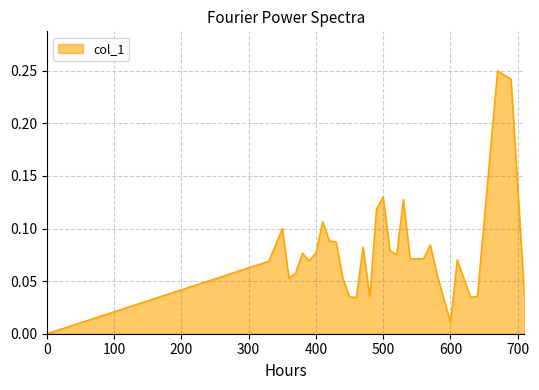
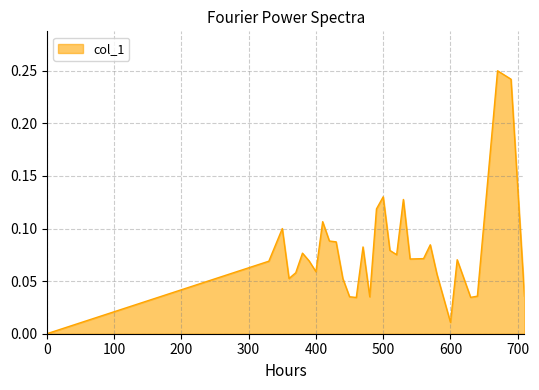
  {
    "0": 0.000,
-   "400": 0.077,
+   "400": 0.059,
    "500": 0.130,
    "600": 0.011
  }
